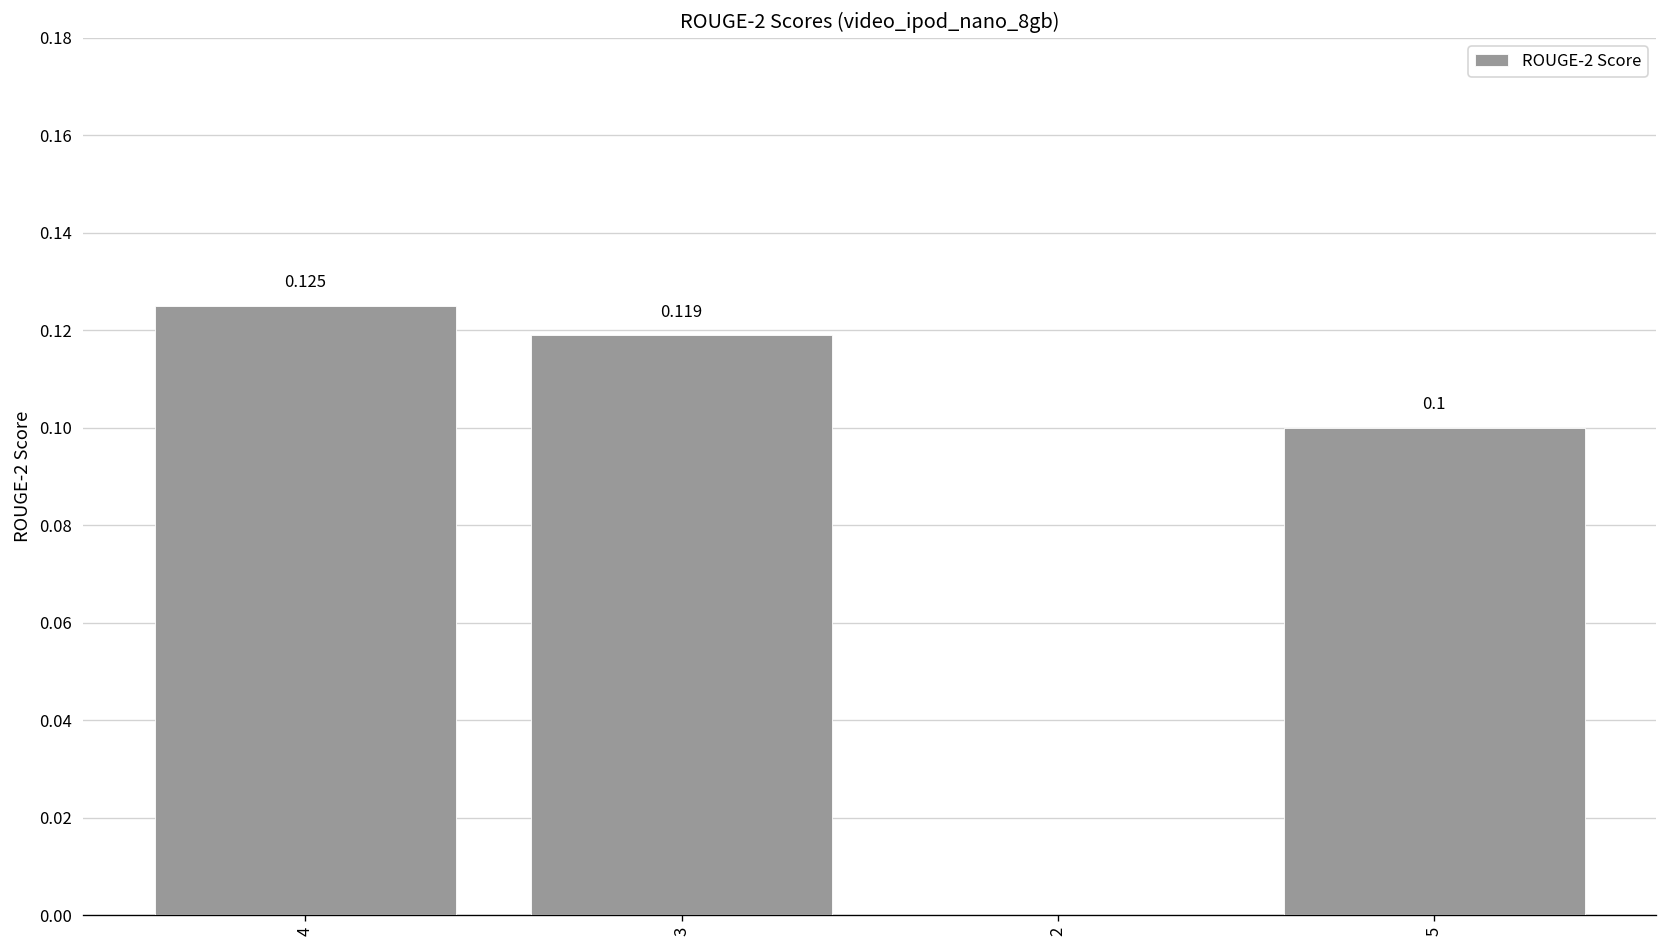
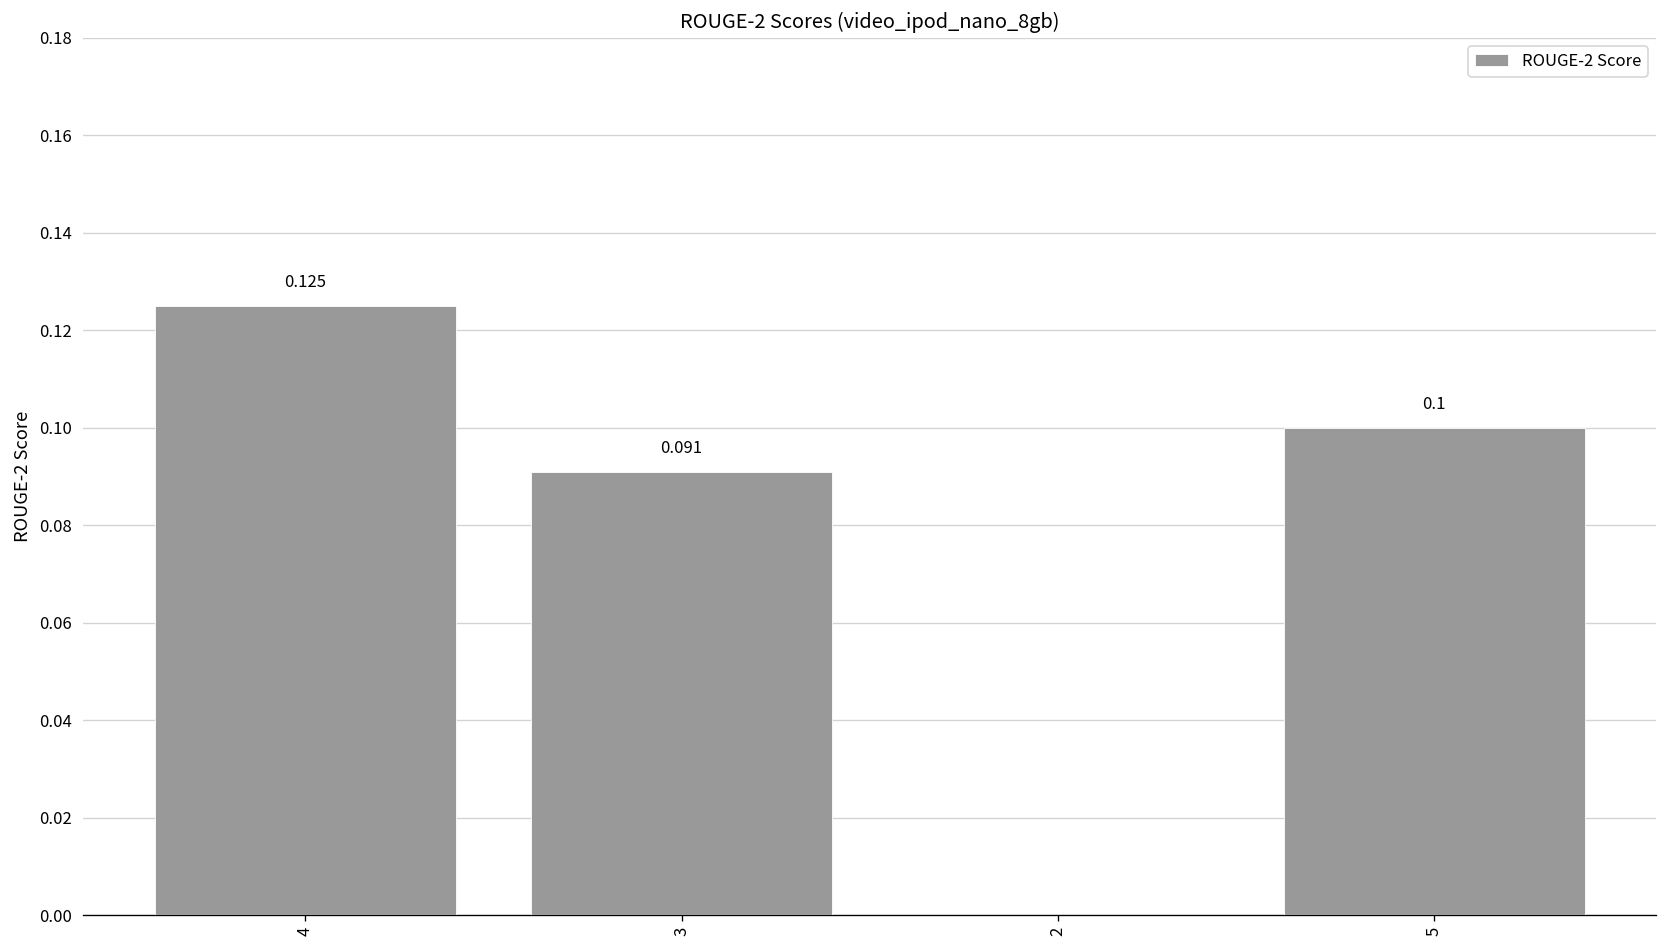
  {
    "4": 0.125,
-   "3": 0.119,
+   "3": 0.091,
    "5": 0.1
  }
